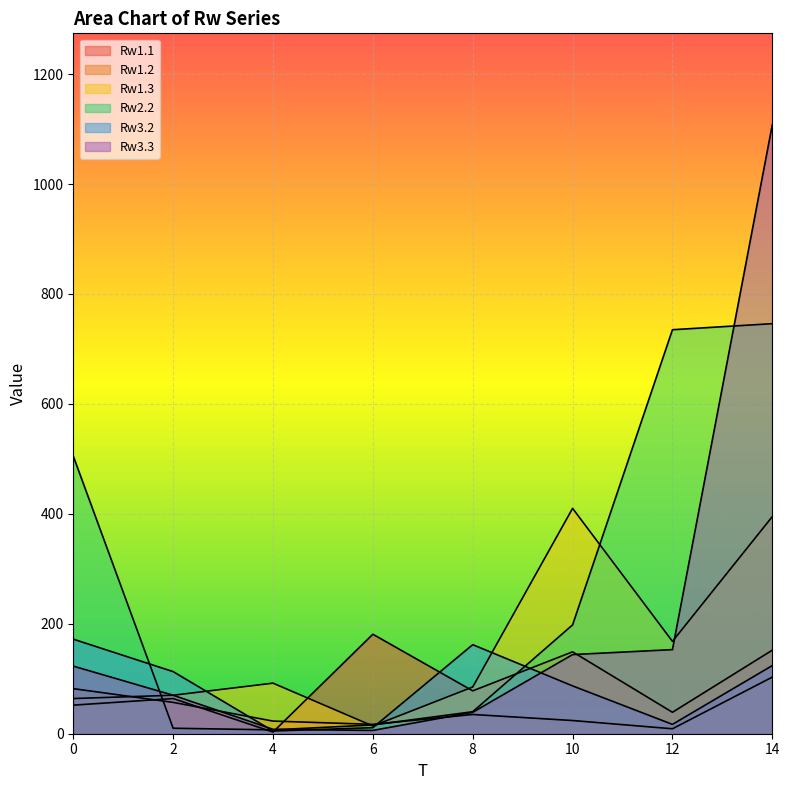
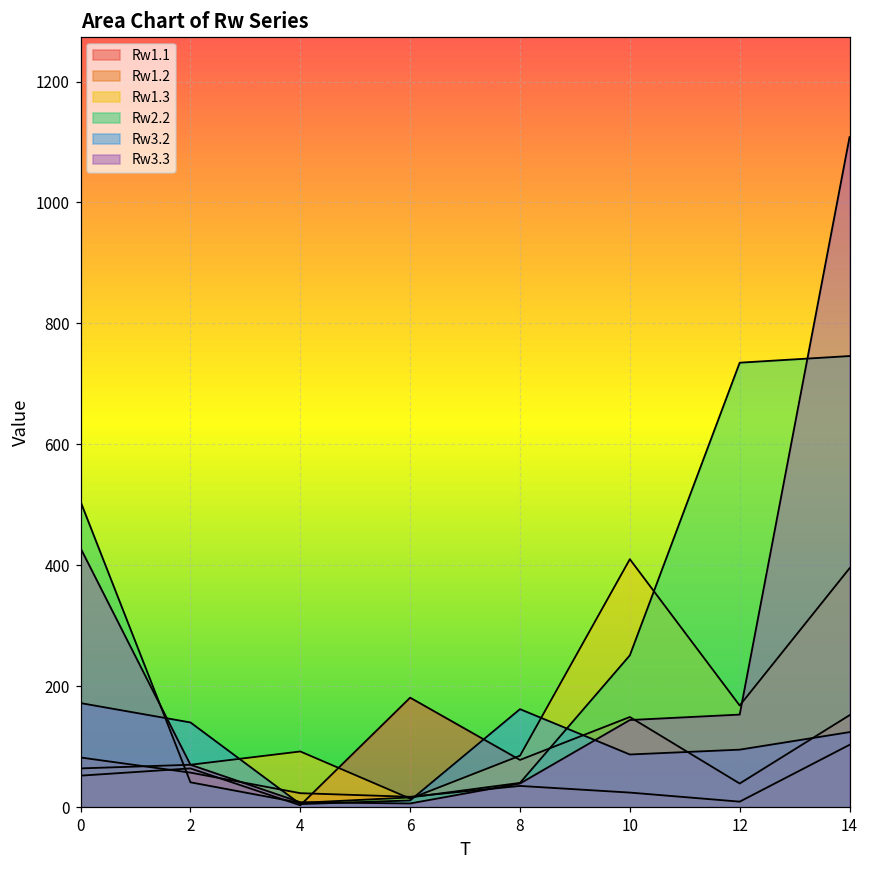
  {
    "Rw2.2": {
      "0": 510,
-     "2": 10,
-     "10": 200,
+     "2": 40,
+     "10": 250,
      "12": 740,
      "14": 750
    },
    "Rw3.2": {
      "0": 170,
-     "2": 110,
+     "2": 140,
      "8": 160,
      "10": 90,
-     "12": 20,
+     "12": 100,
      "14": 120
    },
    "Rw3.3": {
-     "0": 120,
+     "0": 430,
      "6": 10,
      "10": 140,
      "12": 150,
      "14": 1110
    }
  }
